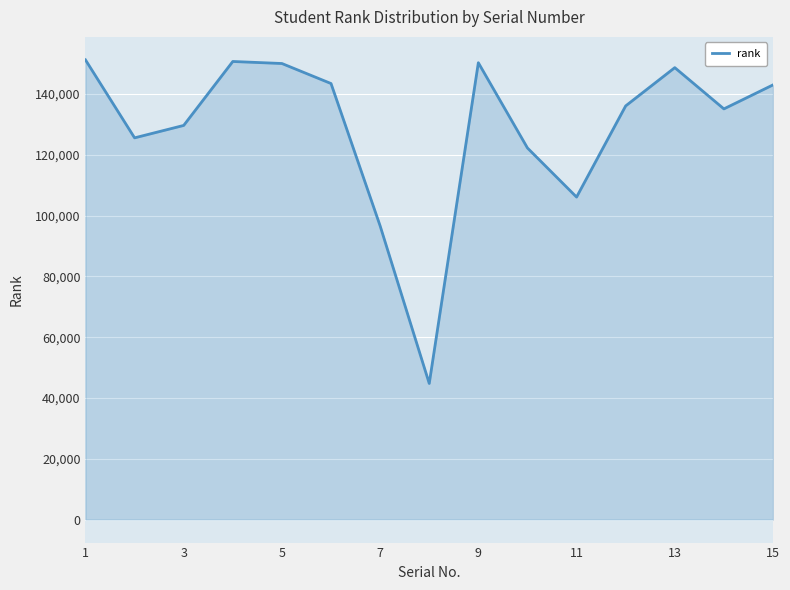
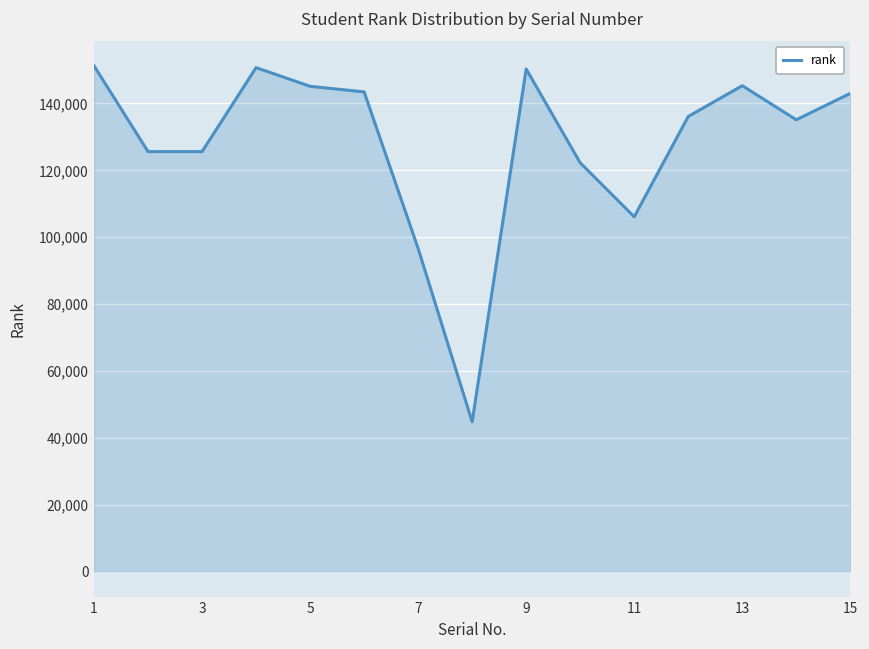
  {
    "1": "151,000",
-   "3": "130,000",
-   "5": "150,000",
+   "3": "126,000",
+   "5": "145,000",
    "7": "97,000",
    "9": "150,000",
    "11": "106,000",
-   "13": "149,000",
+   "13": "145,000",
    "15": "143,000"
  }
